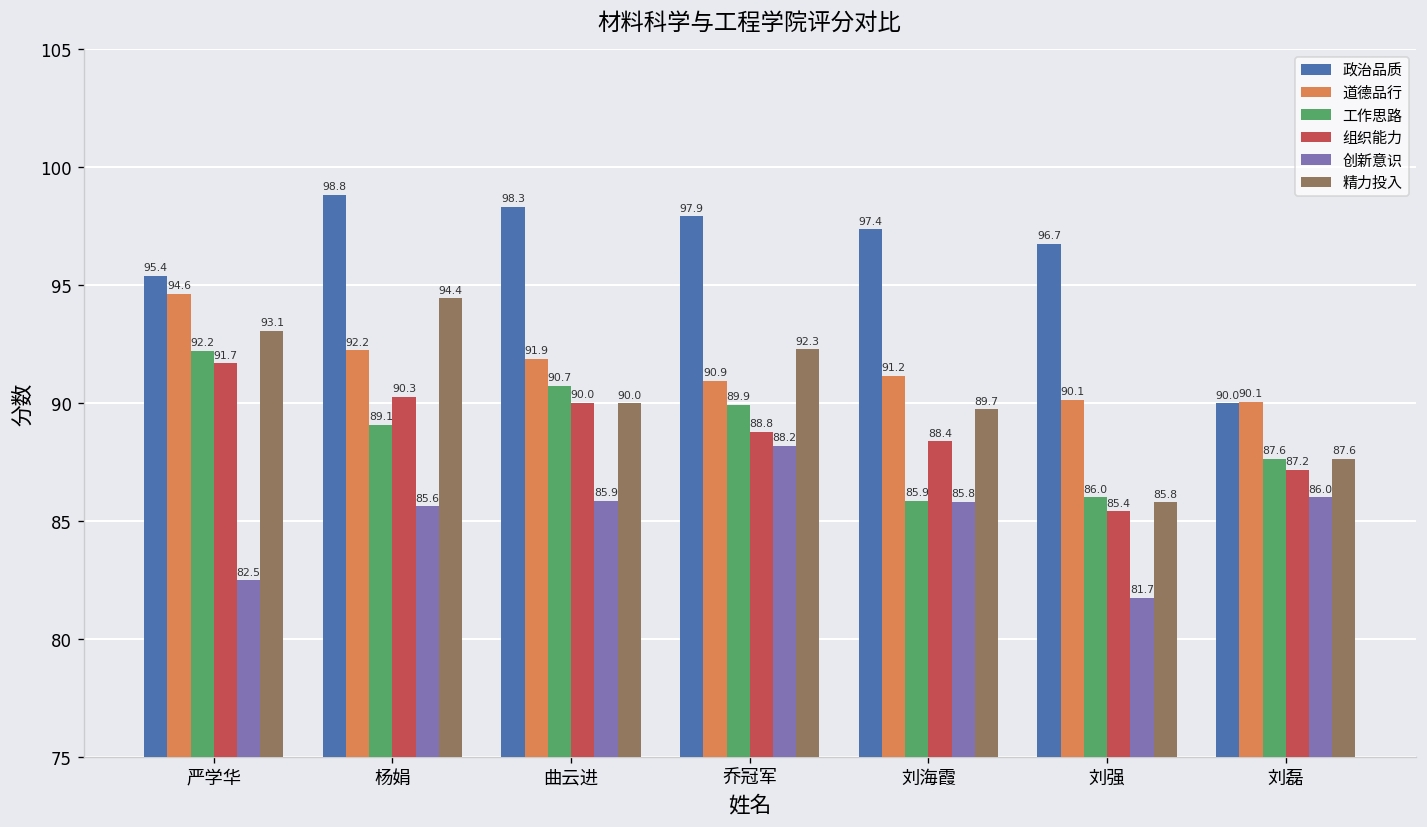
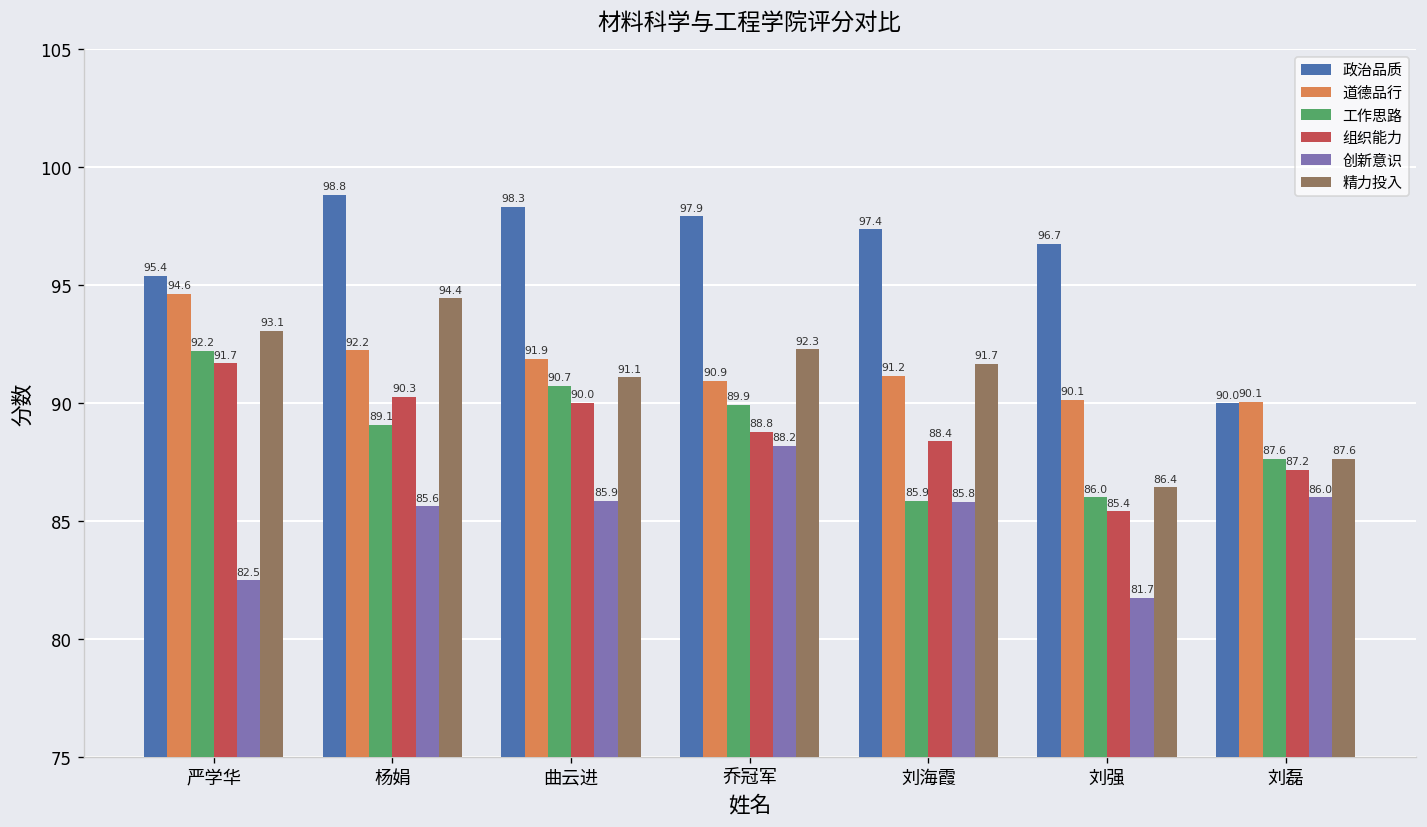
  {
    "工作思路": {
      "严学华": 92.2,
      "杨娟": 89.1,
      "曲云进": 90.7,
      "乔冠军": 89.9,
      "刘海霞": 85.9,
      "刘强": 86.0,
      "刘磊": 87.6
    },
    "精力投入": {
      "严学华": 93.1,
      "杨娟": 94.4,
-     "曲云进": 90.0,
+     "曲云进": 91.1,
      "乔冠军": 92.3,
-     "刘海霞": 89.7,
-     "刘强": 85.8,
+     "刘海霞": 91.7,
+     "刘强": 86.4,
      "刘磊": 87.6
    }
  }
